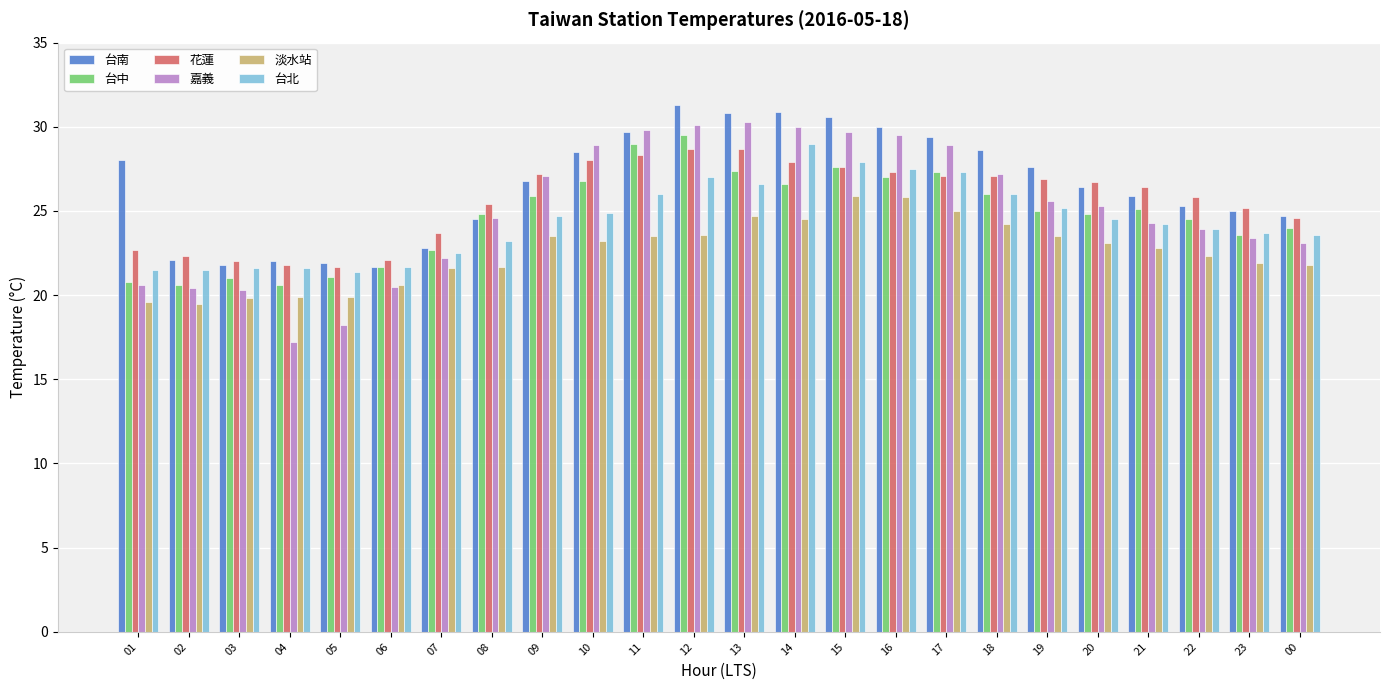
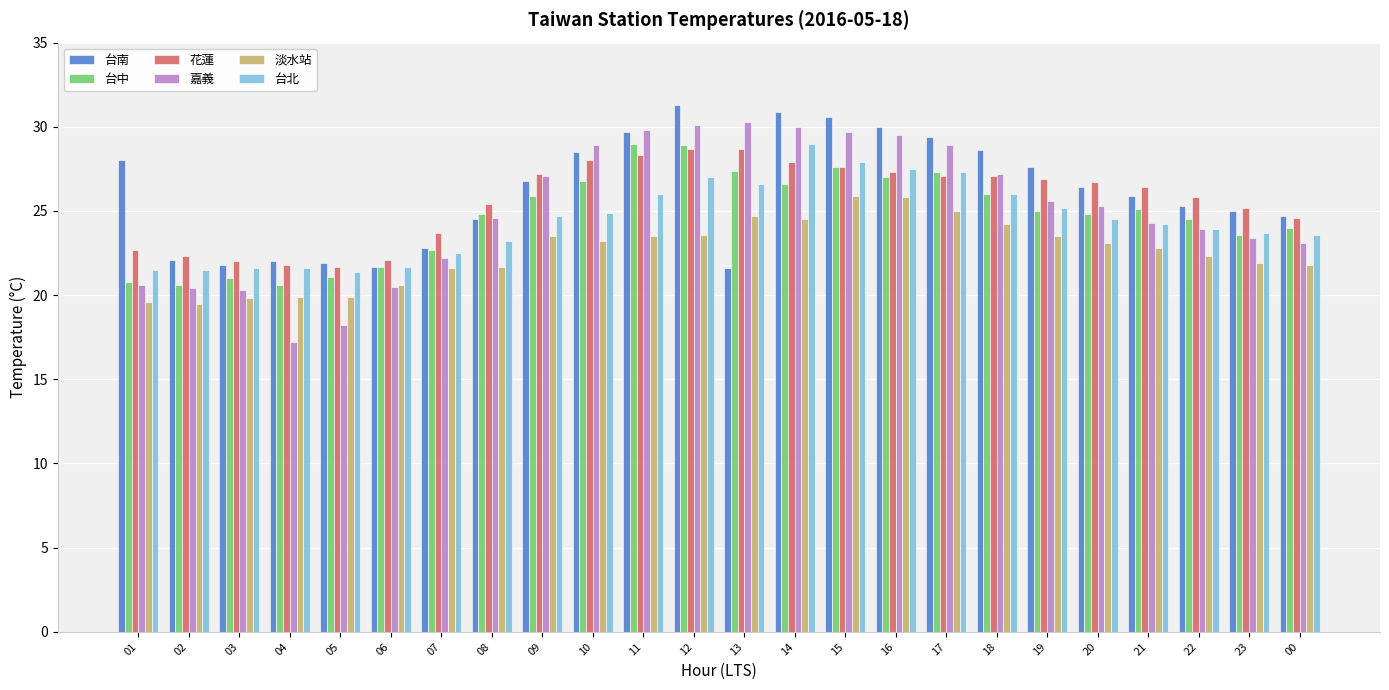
  {
    "台南": {
      "01": 28.0,
      "02": 22.1,
      "03": 21.8,
      "04": 22.0,
      "05": 21.9,
      "06": 21.7,
      "07": 22.8,
      "08": 24.5,
      "09": 26.8,
      "10": 28.5,
      "11": 29.7,
      "12": 31.3,
-     "13": 30.8,
+     "13": 21.6,
      "14": 30.9,
      "15": 30.6,
      "16": 30.0,
      "17": 29.4,
      "18": 28.6,
      "19": 27.6,
      "20": 26.4,
      "21": 25.9,
      "22": 25.3,
      "23": 25.0,
      "00": 24.7
    },
    "台中": {
      "01": 20.8,
      "02": 20.6,
      "03": 21.0,
      "04": 20.6,
      "05": 21.1,
      "06": 21.7,
      "07": 22.7,
      "08": 24.8,
      "09": 25.9,
      "10": 26.8,
      "11": 29.0,
-     "12": 29.5,
+     "12": 28.9,
      "13": 27.4,
      "14": 26.6,
      "15": 27.6,
      "16": 27.0,
      "17": 27.3,
      "18": 26.0,
      "19": 25.0,
      "20": 24.8,
      "21": 25.1,
      "22": 24.5,
      "23": 23.6,
      "00": 24.0
    },
    "花蓮": {
      "01": 22.7,
      "02": 22.3,
      "03": 22.0,
      "04": 21.8,
      "05": 21.7,
      "06": 22.1,
      "07": 23.7,
      "08": 25.4,
      "09": 27.2,
      "10": 28.0,
      "11": 28.3,
      "12": 28.7,
      "13": 28.7,
      "14": 27.9,
      "15": 27.6,
      "16": 27.3,
      "17": 27.1,
      "18": 27.1,
      "19": 26.9,
      "20": 26.7,
      "21": 26.4,
      "22": 25.8,
      "23": 25.2,
      "00": 24.6
    },
    "嘉義": {
      "01": 20.6,
      "02": 20.4,
      "03": 20.3,
      "04": 17.2,
      "05": 18.2,
      "06": 20.5,
      "07": 22.2,
      "08": 24.6,
      "09": 27.1,
      "10": 28.9,
      "11": 29.8,
      "12": 30.1,
      "13": 30.3,
      "14": 30.0,
      "15": 29.7,
      "16": 29.5,
      "17": 28.9,
      "18": 27.2,
      "19": 25.6,
      "20": 25.3,
      "21": 24.3,
      "22": 23.9,
      "23": 23.4,
      "00": 23.1
    },
    "淡水站": {
      "01": 19.6,
      "02": 19.5,
      "03": 19.8,
      "04": 19.9,
      "05": 19.9,
      "06": 20.6,
      "07": 21.6,
      "08": 21.7,
      "09": 23.5,
      "10": 23.2,
      "11": 23.5,
      "12": 23.6,
      "13": 24.7,
      "14": 24.5,
      "15": 25.9,
      "16": 25.8,
      "17": 25.0,
      "18": 24.2,
      "19": 23.5,
      "20": 23.1,
      "21": 22.8,
      "22": 22.3,
      "23": 21.9,
      "00": 21.8
    },
    "台北": {
      "01": 21.5,
      "02": 21.5,
      "03": 21.6,
      "04": 21.6,
      "05": 21.4,
      "06": 21.7,
      "07": 22.5,
      "08": 23.2,
      "09": 24.7,
      "10": 24.9,
      "11": 26.0,
      "12": 27.0,
      "13": 26.6,
      "14": 29.0,
      "15": 27.9,
      "16": 27.5,
      "17": 27.3,
      "18": 26.0,
      "19": 25.2,
      "20": 24.5,
      "21": 24.2,
      "22": 23.9,
      "23": 23.7,
      "00": 23.6
    }
  }
